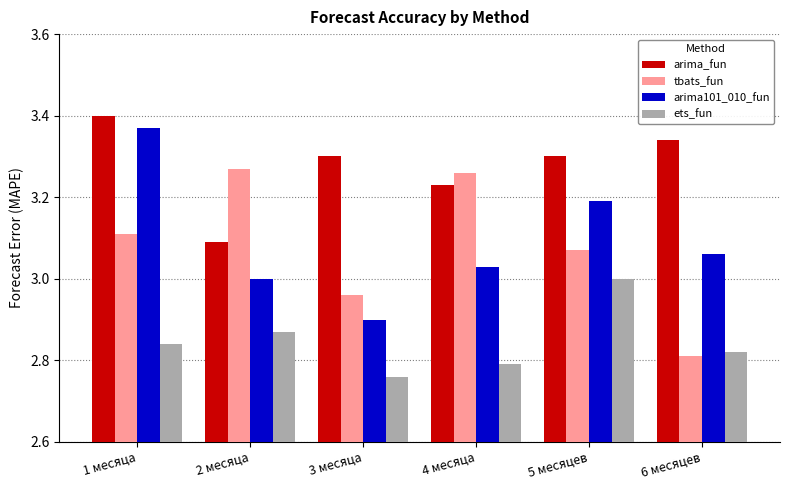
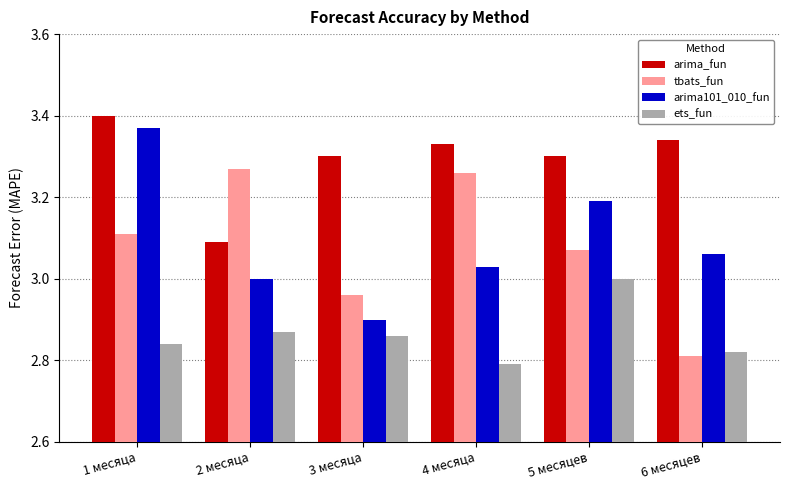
  {
    "arima_fun": {
      "1 месяца": 3.40,
      "2 месяца": 3.09,
      "3 месяца": 3.30,
-     "4 месяца": 3.23,
+     "4 месяца": 3.33,
      "5 месяцев": 3.30,
      "6 месяцев": 3.34
    },
    "tbats_fun": {
      "1 месяца": 3.11,
      "2 месяца": 3.27,
      "3 месяца": 2.96,
      "4 месяца": 3.26,
      "5 месяцев": 3.07,
      "6 месяцев": 2.81
    },
    "arima101_010_fun": {
      "1 месяца": 3.37,
      "2 месяца": 3.00,
      "3 месяца": 2.90,
      "4 месяца": 3.03,
      "5 месяцев": 3.19,
      "6 месяцев": 3.06
    },
    "ets_fun": {
      "1 месяца": 2.84,
      "2 месяца": 2.87,
-     "3 месяца": 2.76,
+     "3 месяца": 2.86,
      "4 месяца": 2.79,
      "5 месяцев": 3.00,
      "6 месяцев": 2.82
    }
  }
